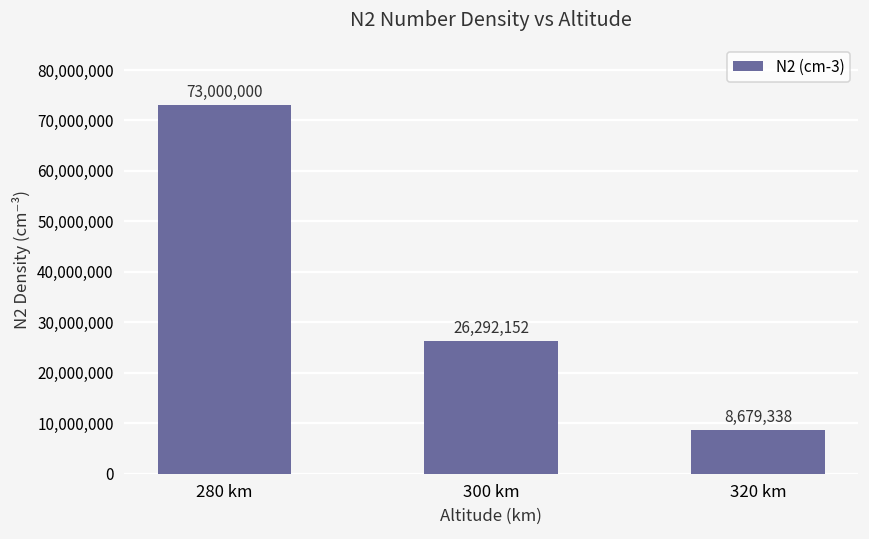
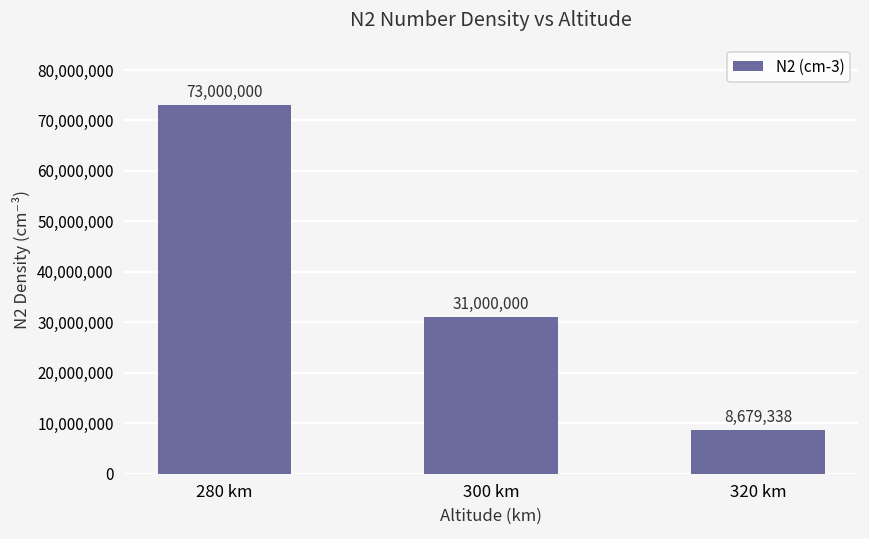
  {
    "280 km": "73,000,000",
-   "300 km": "26,292,152",
+   "300 km": "31,000,000",
    "320 km": "8,679,338"
  }
